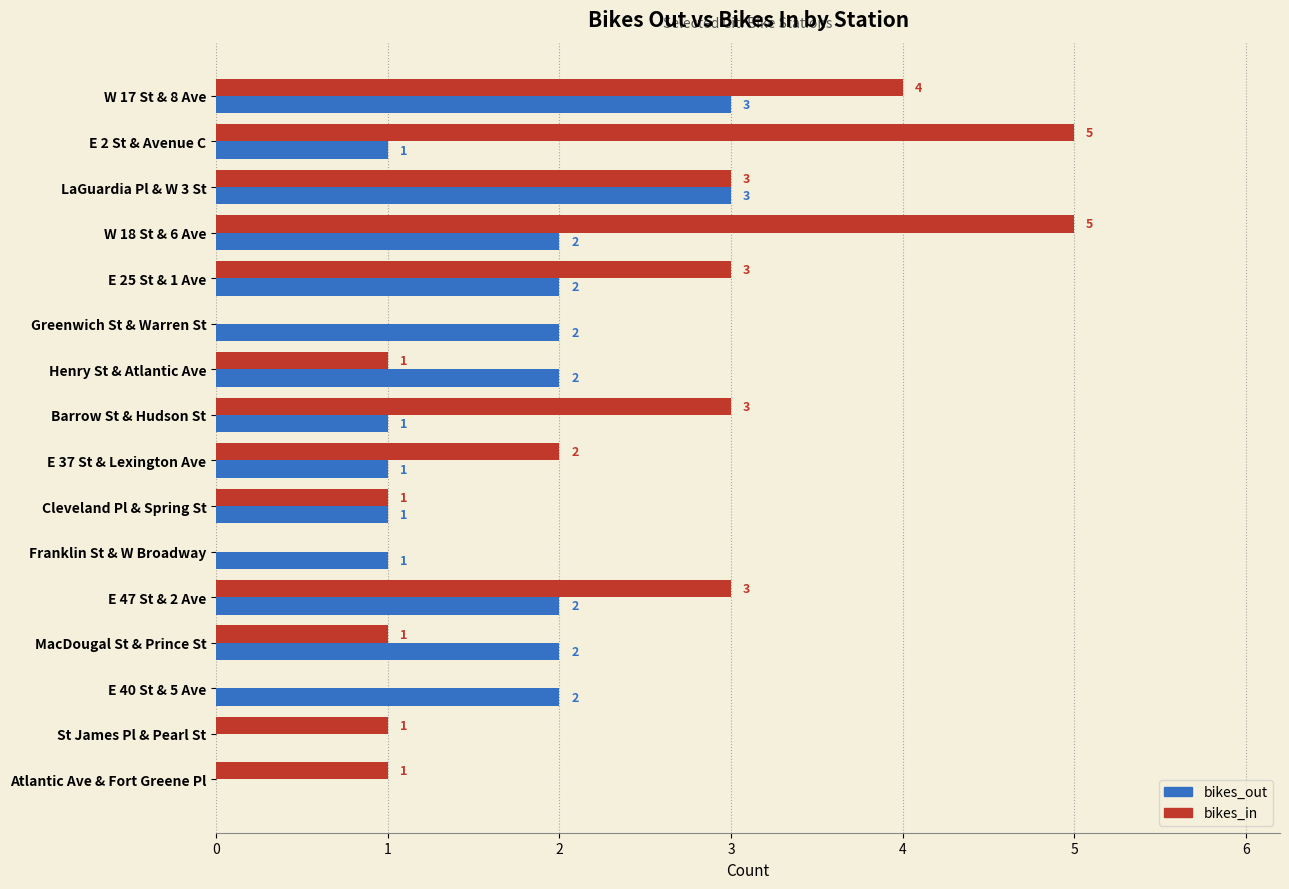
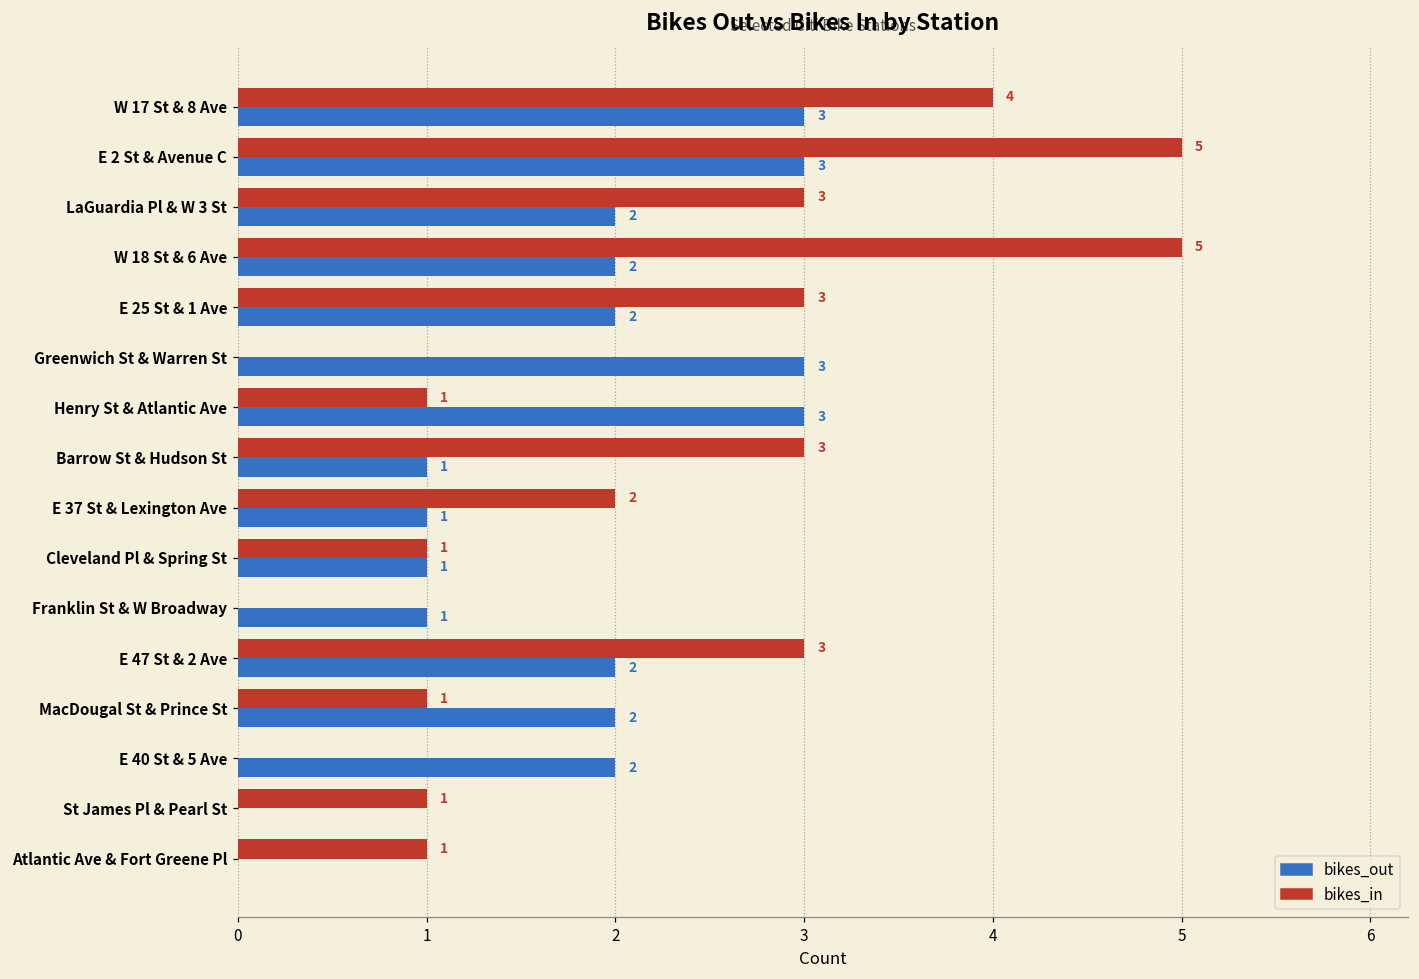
  {
    "bikes_out": {
      "W 17 St & 8 Ave": 3,
-     "E 2 St & Avenue C": 1,
-     "LaGuardia Pl & W 3 St": 3,
+     "E 2 St & Avenue C": 3,
+     "LaGuardia Pl & W 3 St": 2,
      "W 18 St & 6 Ave": 2,
      "E 25 St & 1 Ave": 2,
-     "Greenwich St & Warren St": 2,
-     "Henry St & Atlantic Ave": 2,
+     "Greenwich St & Warren St": 3,
+     "Henry St & Atlantic Ave": 3,
      "Barrow St & Hudson St": 1,
      "E 37 St & Lexington Ave": 1,
      "Cleveland Pl & Spring St": 1,
      "Franklin St & W Broadway": 1,
      "E 47 St & 2 Ave": 2,
      "MacDougal St & Prince St": 2,
      "E 40 St & 5 Ave": 2
    },
    "bikes_in": {
      "W 17 St & 8 Ave": 4,
      "E 2 St & Avenue C": 5,
      "LaGuardia Pl & W 3 St": 3,
      "W 18 St & 6 Ave": 5,
      "E 25 St & 1 Ave": 3,
      "Henry St & Atlantic Ave": 1,
      "Barrow St & Hudson St": 3,
      "E 37 St & Lexington Ave": 2,
      "Cleveland Pl & Spring St": 1,
      "E 47 St & 2 Ave": 3,
      "MacDougal St & Prince St": 1,
      "St James Pl & Pearl St": 1,
      "Atlantic Ave & Fort Greene Pl": 1
    }
  }
